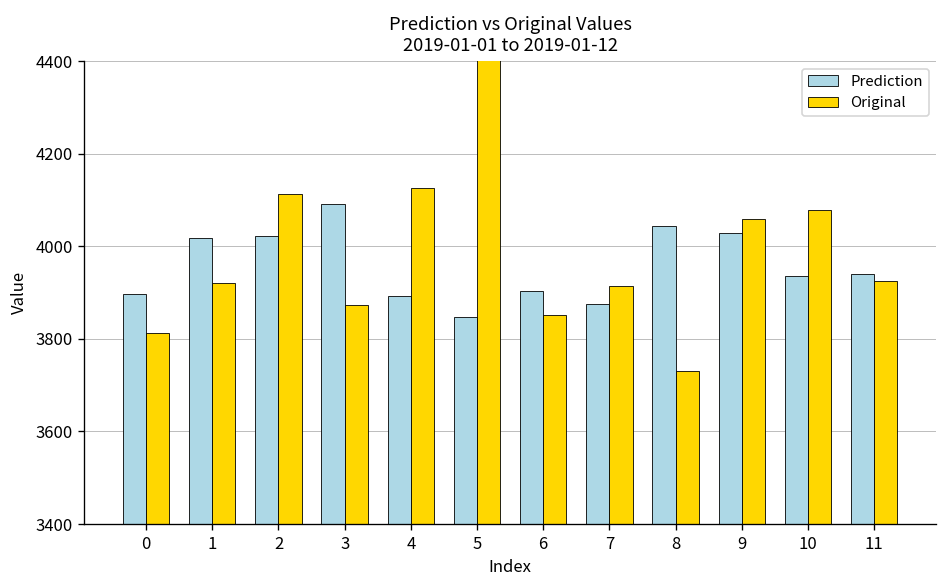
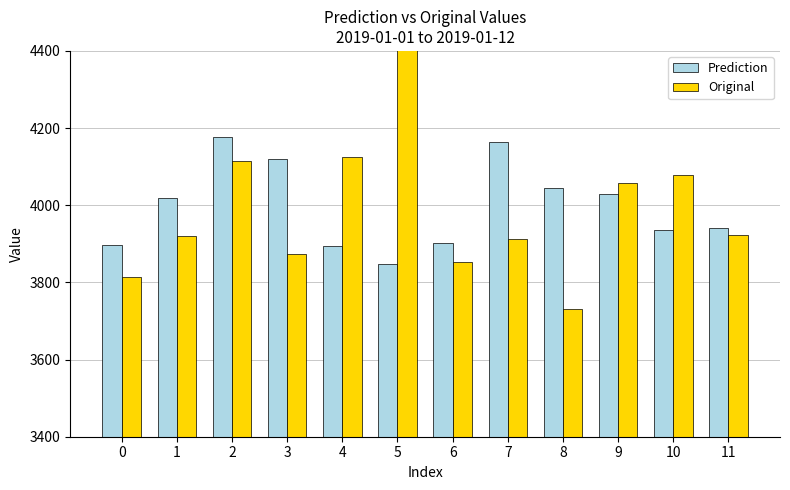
  {
    "Prediction": {
      "0": 3900,
      "1": 4020,
-     "2": 4020,
-     "3": 4090,
+     "2": 4180,
+     "3": 4120,
      "4": 3890,
      "5": 3850,
      "6": 3900,
-     "7": 3880,
+     "7": 4160,
      "8": 4040,
      "9": 4030,
      "10": 3940,
      "11": 3940
    },
    "Original": {
      "0": 3810,
      "1": 3920,
      "2": 4110,
      "3": 3870,
      "4": 4130,
      "5": 4400,
      "6": 3850,
      "7": 3910,
      "8": 3730,
      "9": 4060,
      "10": 4080,
      "11": 3920
    }
  }
